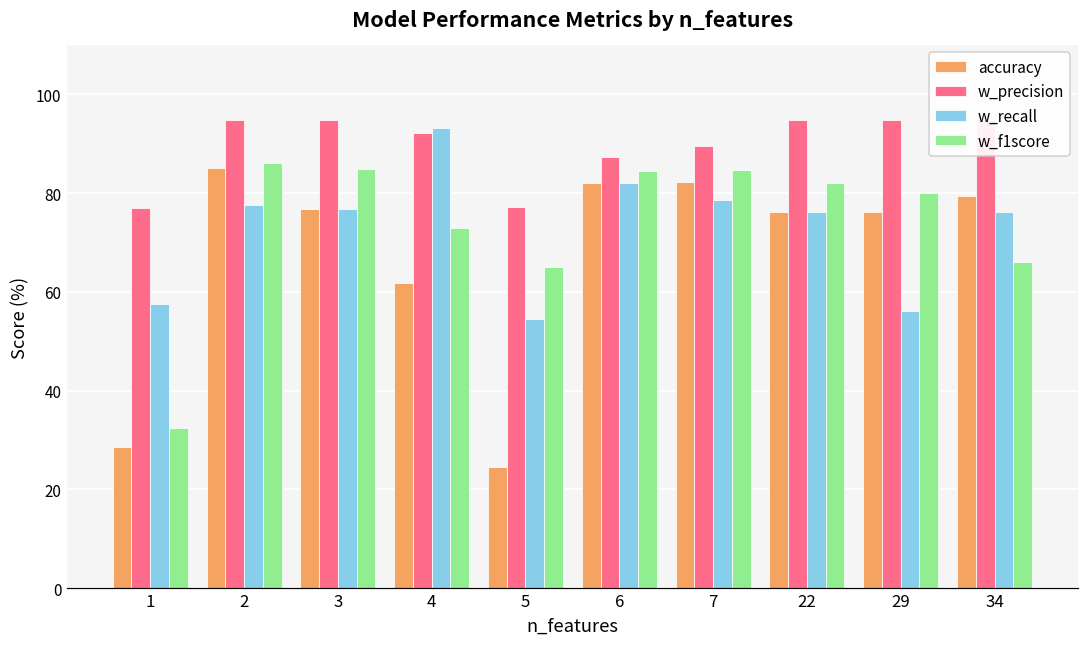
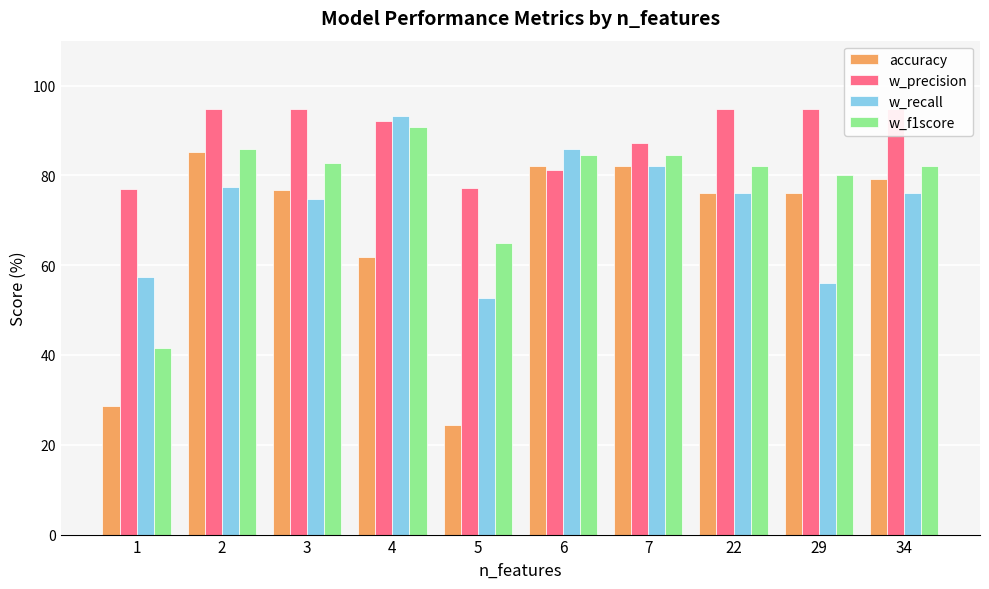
  {
    "accuracy": {
      "1": 29,
      "2": 85,
      "3": 77,
      "4": 62,
      "5": 25,
      "6": 82,
      "7": 82,
      "22": 76,
      "29": 76,
      "34": 79
    },
    "w_precision": {
      "1": 77,
      "2": 95,
      "3": 95,
      "4": 92,
      "5": 77,
-     "6": 87,
-     "7": 90,
+     "6": 81,
+     "7": 87,
      "22": 95,
      "29": 95
    },
    "w_recall": {
      "1": 57,
      "2": 77,
-     "3": 77,
+     "3": 75,
      "4": 93,
-     "5": 54,
-     "6": 82,
-     "7": 79,
+     "5": 53,
+     "6": 86,
+     "7": 82,
      "22": 76,
      "29": 56,
      "34": 76
    },
    "w_f1score": {
-     "1": 32,
+     "1": 42,
      "2": 86,
-     "3": 85,
-     "4": 73,
+     "3": 83,
+     "4": 91,
      "5": 65,
      "6": 84,
      "7": 85,
      "22": 82,
      "29": 80,
-     "34": 66
+     "34": 82
    }
  }
